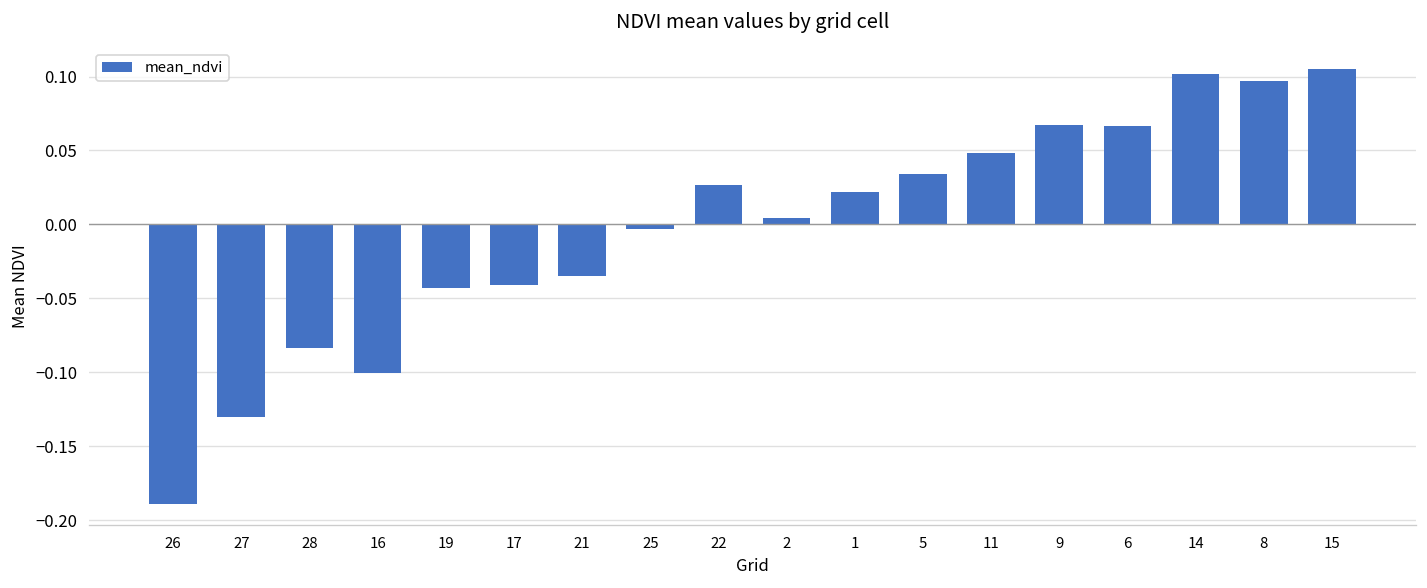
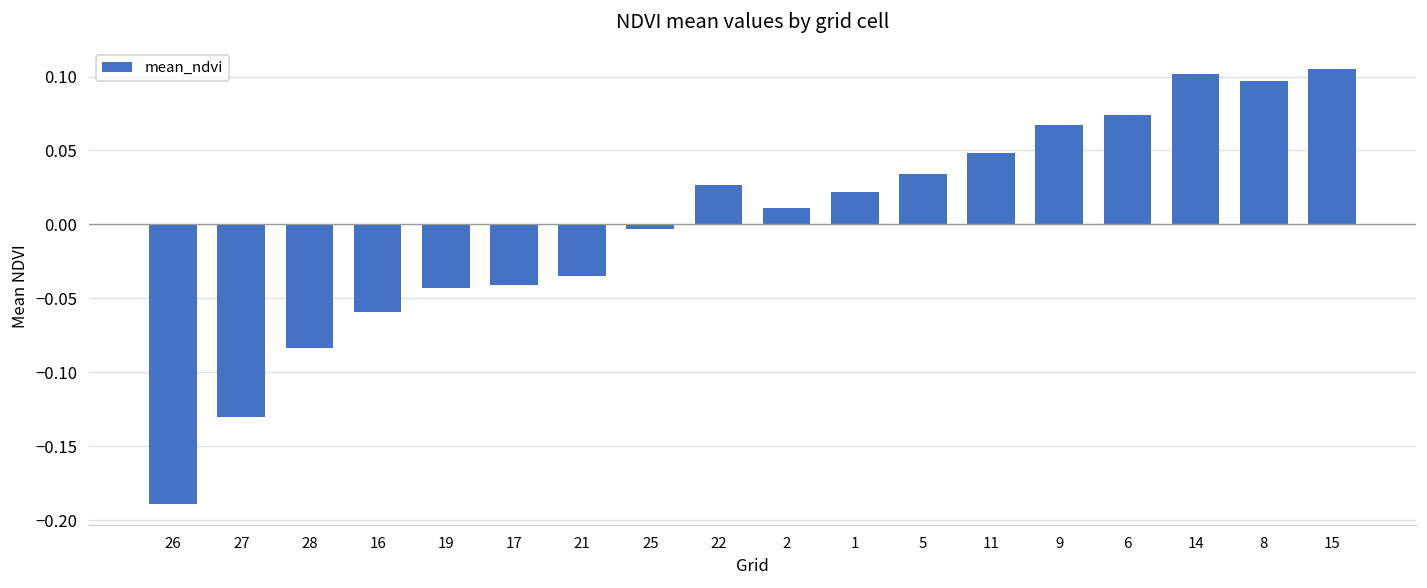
  {
    "26": -0.189,
    "27": -0.131,
    "28": -0.084,
-   "16": -0.101,
+   "16": -0.059,
    "19": -0.043,
    "17": -0.041,
    "21": -0.035,
    "25": -0.003,
    "22": 0.027,
-   "2": 0.005,
+   "2": 0.011,
    "1": 0.022,
    "5": 0.034,
    "11": 0.048,
    "9": 0.067,
-   "6": 0.067,
+   "6": 0.074,
    "14": 0.102,
    "8": 0.097,
    "15": 0.105
  }
